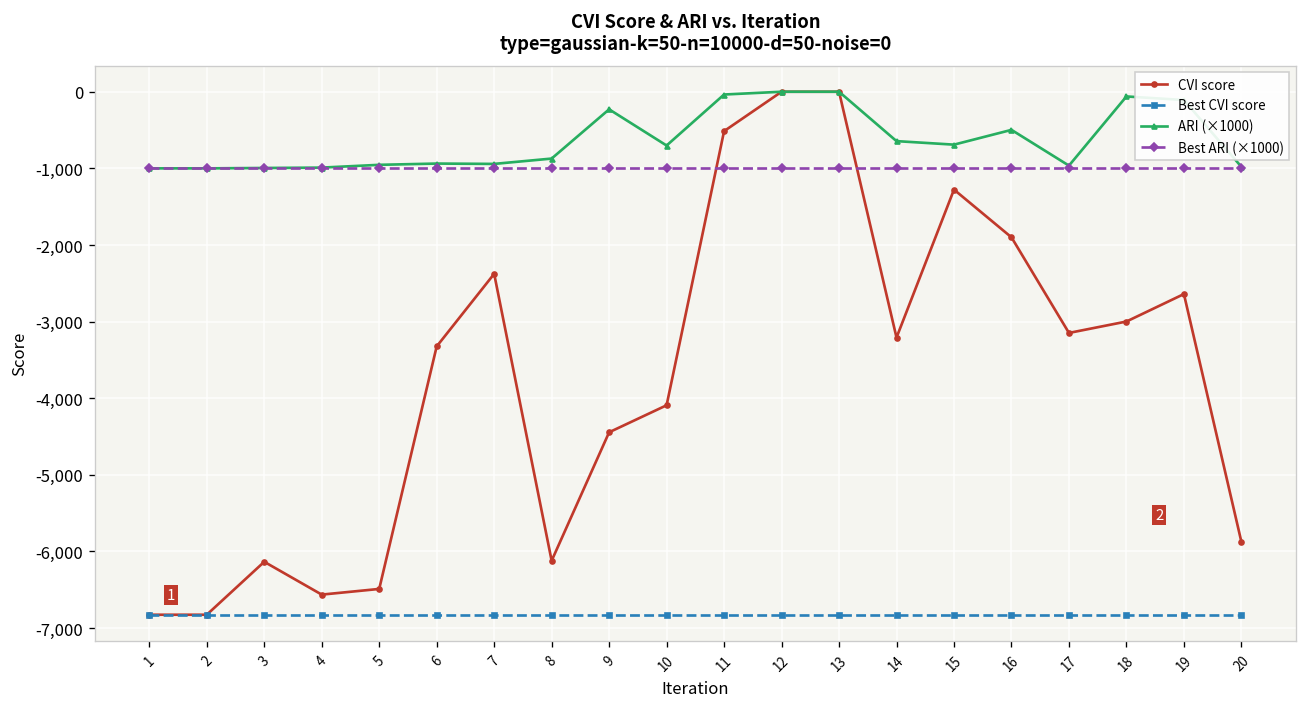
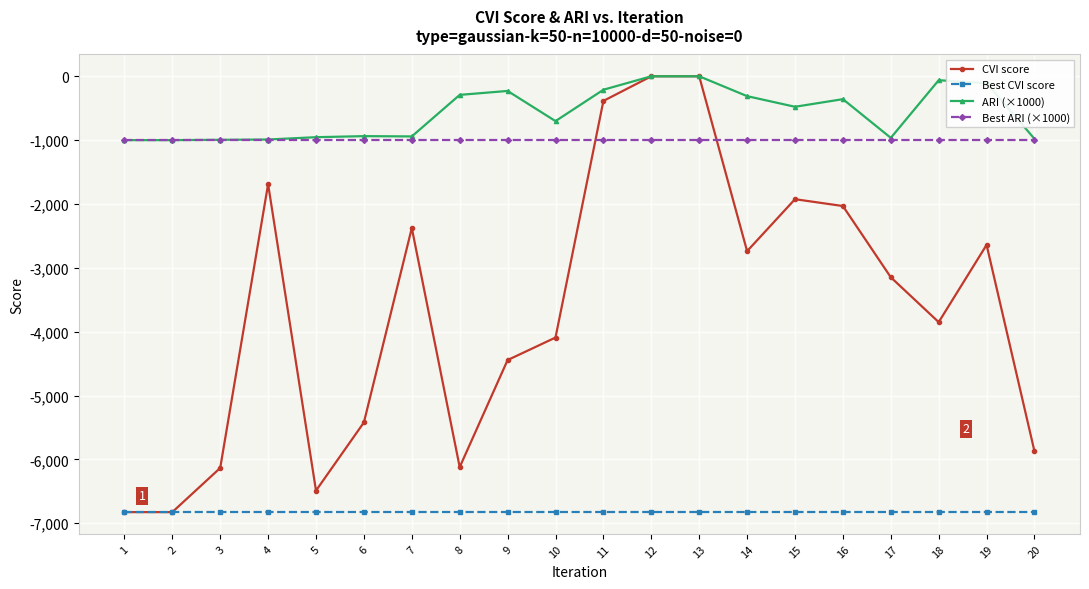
  {
    "CVI score": {
      "3": "-6,100",
-     "4": "-6,600",
+     "4": "-1,700",
      "5": "-6,500",
-     "6": "-3,300",
+     "6": "-5,400",
      "7": "-2,400",
      "8": "-6,100",
      "9": "-4,400",
      "10": "-4,100",
-     "11": "-500",
-     "14": "-3,200",
-     "15": "-1,300",
-     "16": "-1,900",
+     "11": "-400",
+     "14": "-2,700",
+     "15": "-1,900",
+     "16": "-2,000",
      "17": "-3,100",
-     "18": "-3,000",
+     "18": "-3,900",
      "19": "-2,600",
      "20": "-5,900"
    },
    "Best CVI score": {
      "3": "-6,800",
      "4": "-6,800",
      "5": "-6,800",
      "6": "-6,800",
      "7": "-6,800",
      "8": "-6,800",
      "9": "-6,800",
      "10": "-6,800",
      "11": "-6,800",
      "12": "-6,800",
      "13": "-6,800",
      "14": "-6,800",
      "15": "-6,800",
      "16": "-6,800",
      "17": "-6,800",
      "18": "-6,800",
      "19": "-6,800",
      "20": "-6,800"
    },
    "ARI (×1000)": {
      "5": "-1,000",
      "6": "-900",
      "7": "-900",
-     "8": "-900",
+     "8": "-300",
      "9": "-200",
      "10": "-700",
-     "11": "0",
-     "14": "-600",
-     "15": "-700",
-     "16": "-500",
+     "11": "-200",
+     "14": "-300",
+     "15": "-500",
+     "16": "-400",
      "18": "-100"
    },
    "Best ARI (×1000)": {
      "5": "-1,000",
      "6": "-1,000",
      "7": "-1,000",
      "8": "-1,000",
      "9": "-1,000",
      "10": "-1,000",
      "11": "-1,000",
      "12": "-1,000",
      "13": "-1,000",
      "14": "-1,000",
      "15": "-1,000",
      "16": "-1,000",
      "18": "-1,000",
      "19": "-1,000"
    }
  }
